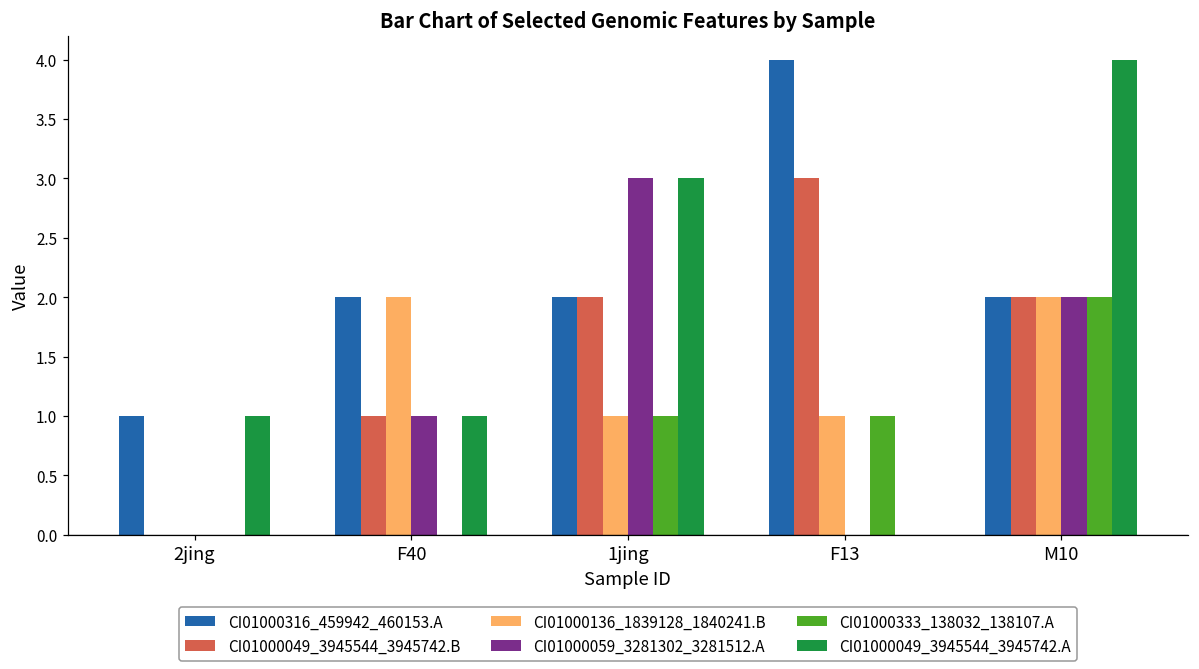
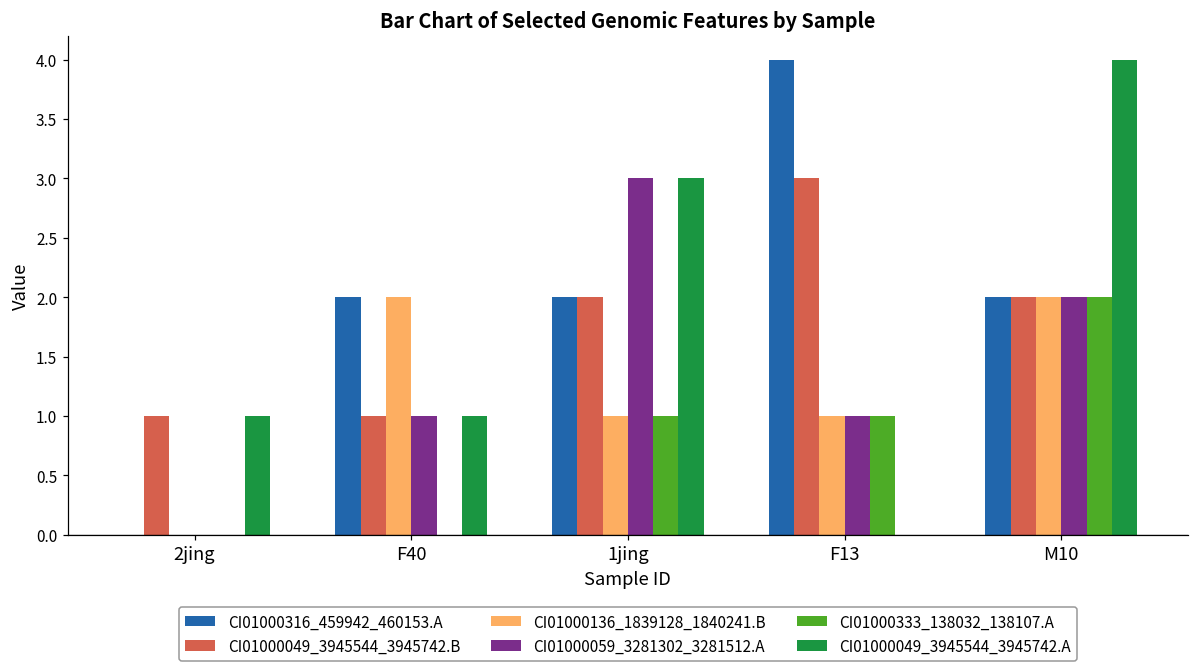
  {
    "CI01000316_459942_460153.A": {
-     "2jing": 1,
+     "2jing": 0,
      "F40": 2,
      "1jing": 2,
      "F13": 4,
      "M10": 2
    },
    "CI01000049_3945544_3945742.B": {
-     "2jing": 0,
+     "2jing": 1,
      "F40": 1,
      "1jing": 2,
      "F13": 3,
      "M10": 2
    },
    "CI01000136_1839128_1840241.B": {
      "2jing": 0,
      "F40": 2,
      "1jing": 1,
      "F13": 1,
      "M10": 2
    },
    "CI01000059_3281302_3281512.A": {
      "2jing": 0,
      "F40": 1,
      "1jing": 3,
-     "F13": 0,
+     "F13": 1,
      "M10": 2
    },
    "CI01000333_138032_138107.A": {
      "2jing": 0,
      "F40": 0,
      "1jing": 1,
      "F13": 1,
      "M10": 2
    },
    "CI01000049_3945544_3945742.A": {
      "2jing": 1,
      "F40": 1,
      "1jing": 3,
      "F13": 0,
      "M10": 4
    }
  }
